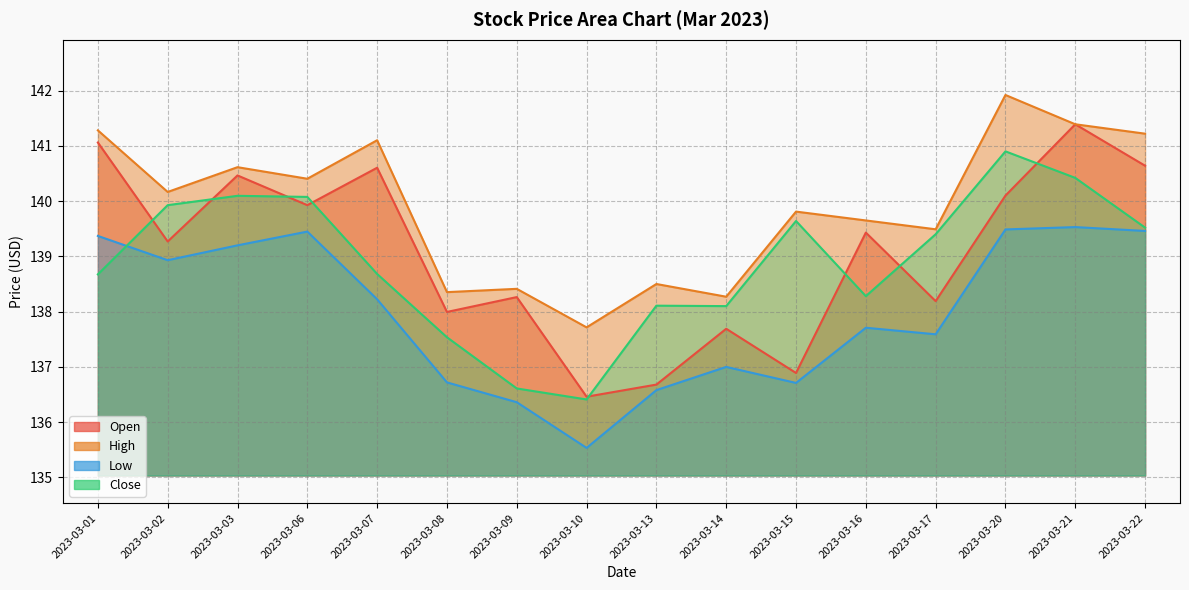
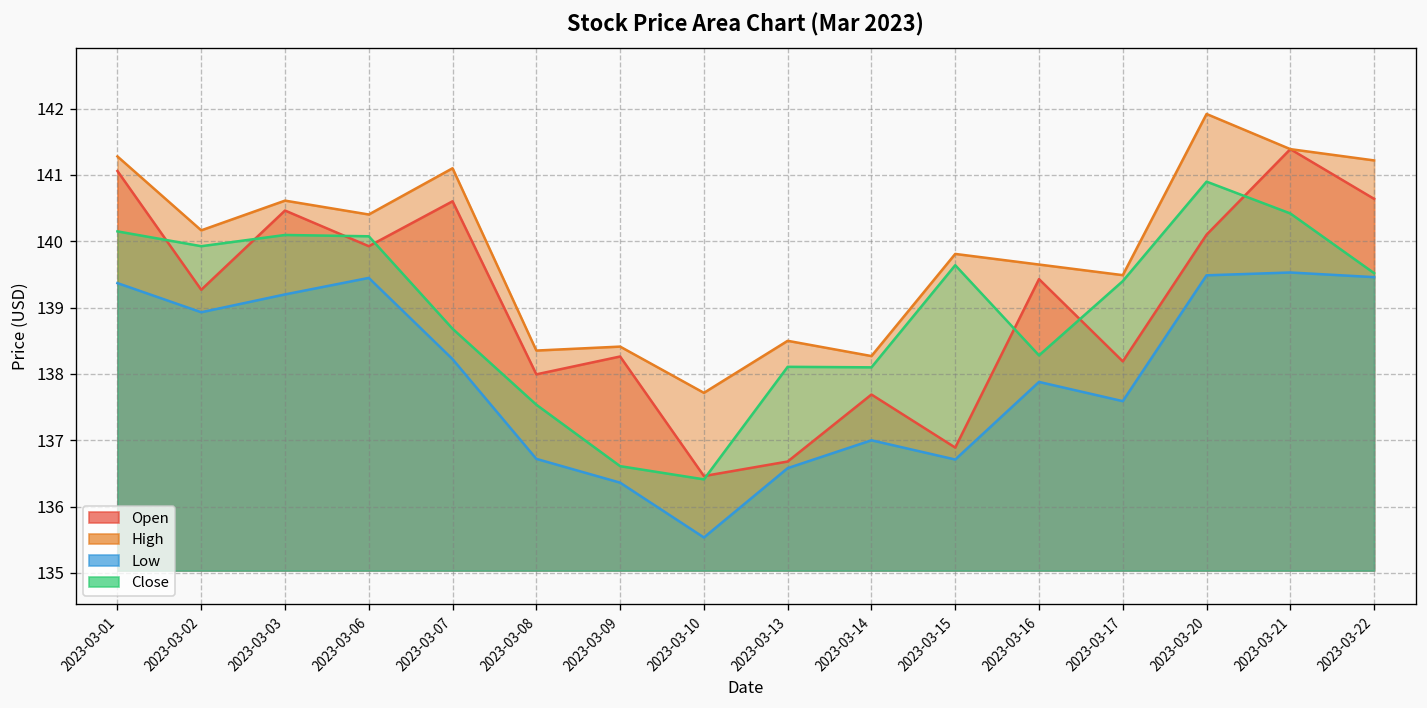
  {
    "Low": {
      "2023-03-01": 139.4,
      "2023-03-02": 138.9,
      "2023-03-03": 139.2,
      "2023-03-06": 139.4,
      "2023-03-07": 138.2,
      "2023-03-08": 136.7,
      "2023-03-09": 136.4,
      "2023-03-10": 135.5,
      "2023-03-13": 136.6,
      "2023-03-14": 137.0,
      "2023-03-15": 136.7,
-     "2023-03-16": 137.7,
+     "2023-03-16": 137.9,
      "2023-03-17": 137.6,
      "2023-03-20": 139.5,
      "2023-03-21": 139.5,
      "2023-03-22": 139.5
    },
    "Close": {
-     "2023-03-01": 138.7,
+     "2023-03-01": 140.1,
      "2023-03-02": 139.9,
      "2023-03-03": 140.1,
      "2023-03-06": 140.1,
      "2023-03-07": 138.7,
      "2023-03-08": 137.5,
      "2023-03-09": 136.6,
      "2023-03-10": 136.4,
      "2023-03-13": 138.1,
      "2023-03-14": 138.1,
      "2023-03-15": 139.6,
      "2023-03-16": 138.3,
      "2023-03-17": 139.4,
      "2023-03-20": 140.9,
      "2023-03-21": 140.4,
      "2023-03-22": 139.5
    }
  }
